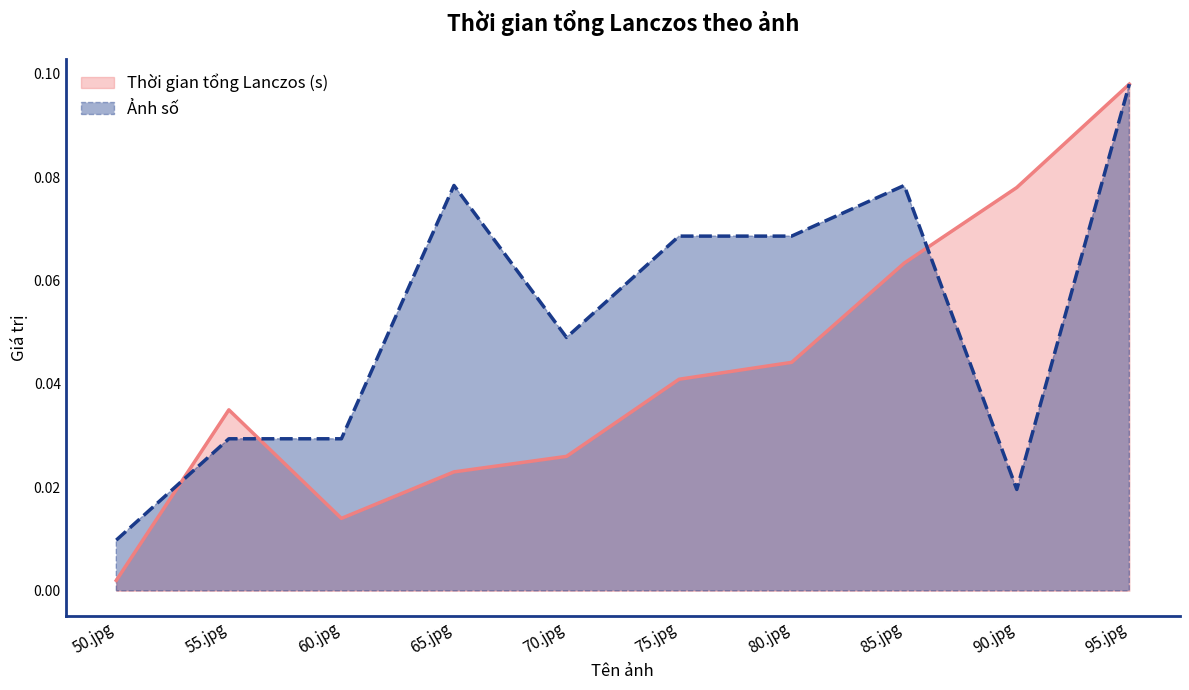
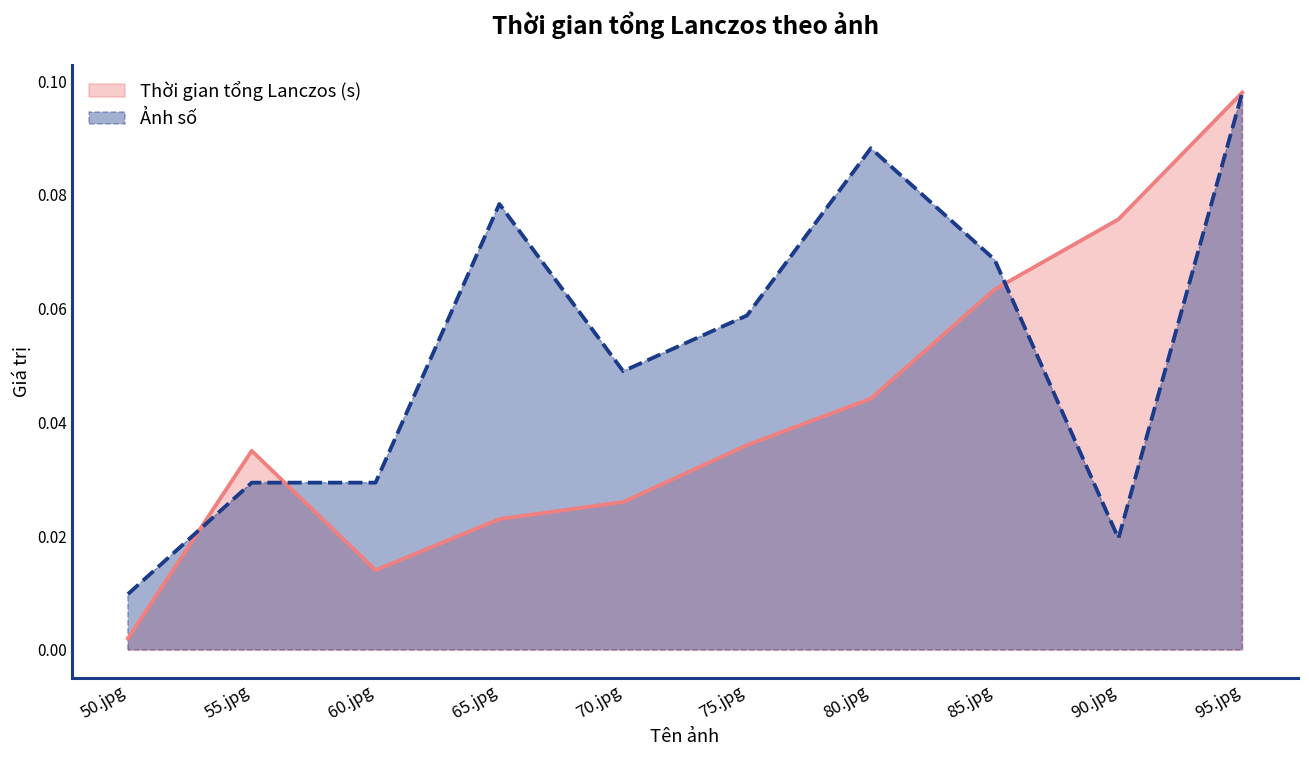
  {
    "Thời gian tổng Lanczos (s)": {
      "50.jpg": 0.002,
      "55.jpg": 0.035,
      "60.jpg": 0.014,
      "65.jpg": 0.023,
      "70.jpg": 0.026,
-     "75.jpg": 0.041,
+     "75.jpg": 0.036,
      "80.jpg": 0.044,
      "85.jpg": 0.063,
-     "90.jpg": 0.078
+     "90.jpg": 0.076
    },
    "Ảnh số": {
      "50.jpg": 0.010,
      "55.jpg": 0.029,
      "60.jpg": 0.029,
      "65.jpg": 0.078,
      "70.jpg": 0.049,
-     "75.jpg": 0.069,
-     "80.jpg": 0.069,
-     "85.jpg": 0.078,
+     "75.jpg": 0.059,
+     "80.jpg": 0.088,
+     "85.jpg": 0.069,
      "90.jpg": 0.020
    }
  }
